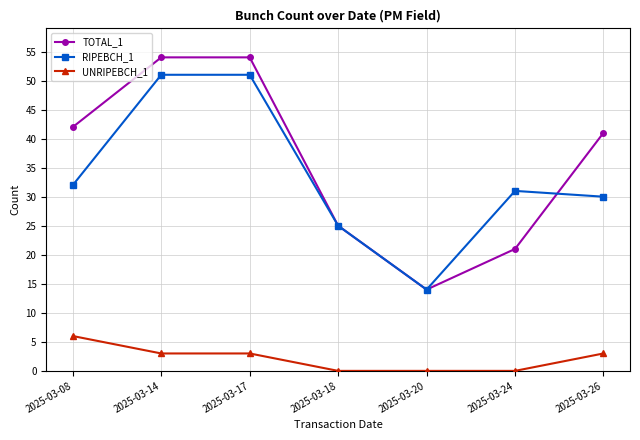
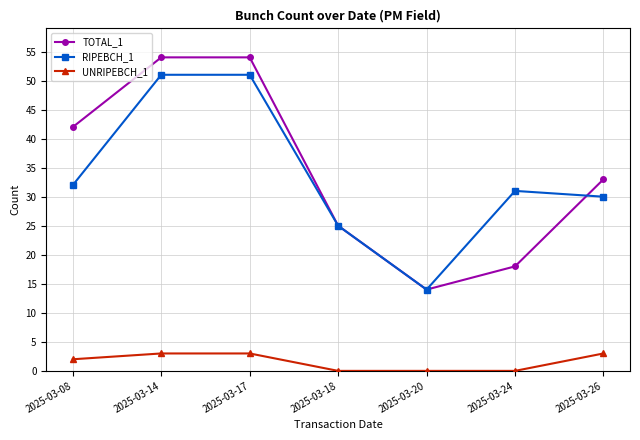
  {
    "TOTAL_1": {
      "2025-03-08": 42,
      "2025-03-14": 54,
      "2025-03-17": 54,
-     "2025-03-24": 21,
-     "2025-03-26": 41
+     "2025-03-24": 18,
+     "2025-03-26": 33
    },
    "RIPEBCH_1": {
      "2025-03-08": 32,
      "2025-03-14": 51,
      "2025-03-17": 51,
      "2025-03-24": 31,
      "2025-03-26": 30
    },
    "UNRIPEBCH_1": {
-     "2025-03-08": 6,
+     "2025-03-08": 2,
      "2025-03-14": 3,
      "2025-03-17": 3,
      "2025-03-18": 0,
      "2025-03-20": 0,
      "2025-03-24": 0,
      "2025-03-26": 3
    }
  }
